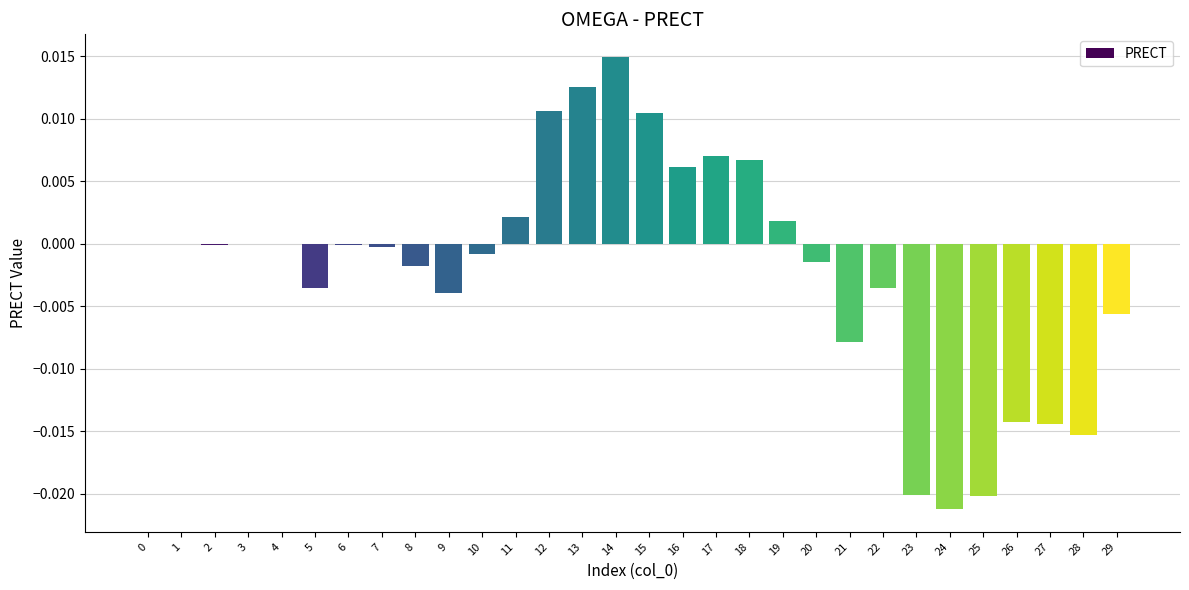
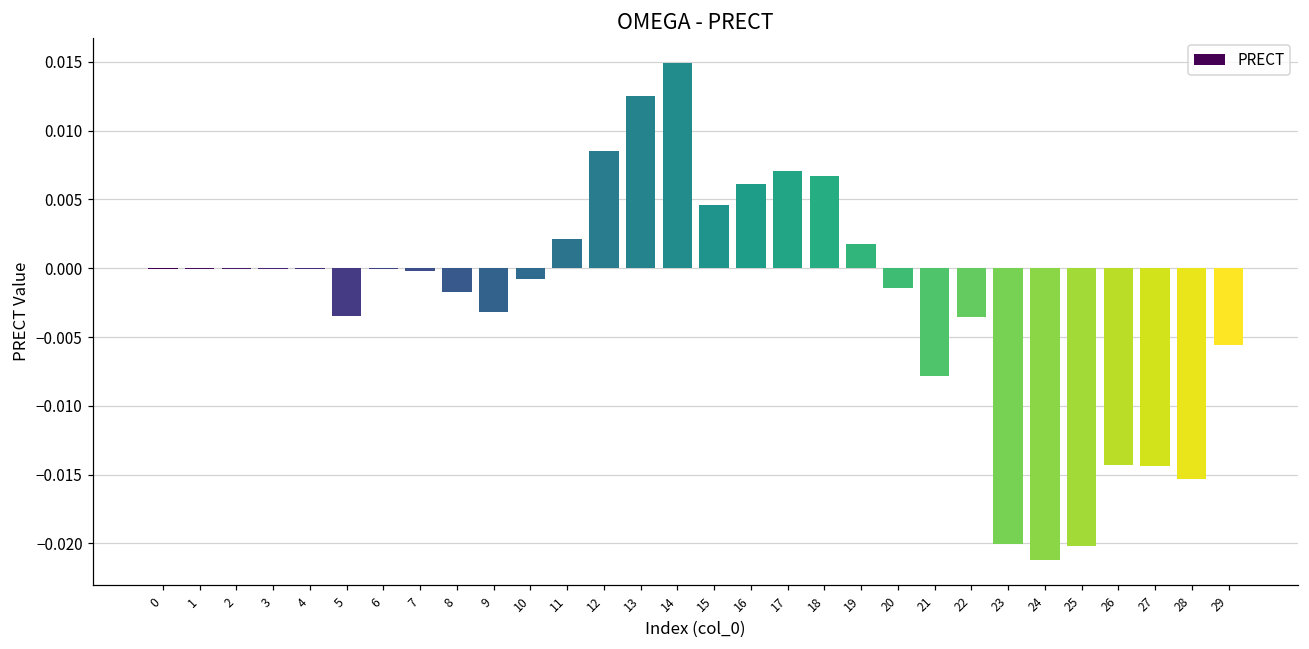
  {
    "5": -0.0035,
    "7": -0.0002,
    "8": -0.0017,
-   "9": -0.0039,
+   "9": -0.0032,
    "10": -0.0008,
    "11": 0.0021,
-   "12": 0.0106,
+   "12": 0.0085,
    "13": 0.0125,
    "14": 0.0149,
-   "15": 0.0105,
+   "15": 0.0046,
    "16": 0.0062,
    "17": 0.0071,
    "18": 0.0067,
    "19": 0.0018,
    "20": -0.0014,
    "21": -0.0078,
    "22": -0.0036,
    "23": -0.0201,
    "24": -0.0212,
    "25": -0.0202,
    "26": -0.0143,
    "27": -0.0144,
    "28": -0.0153,
    "29": -0.0056
  }
